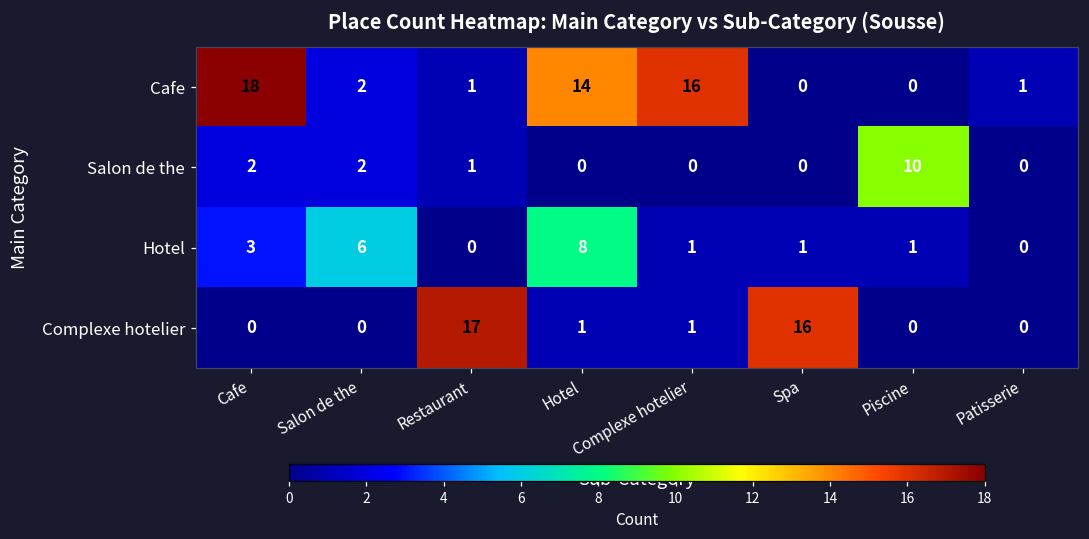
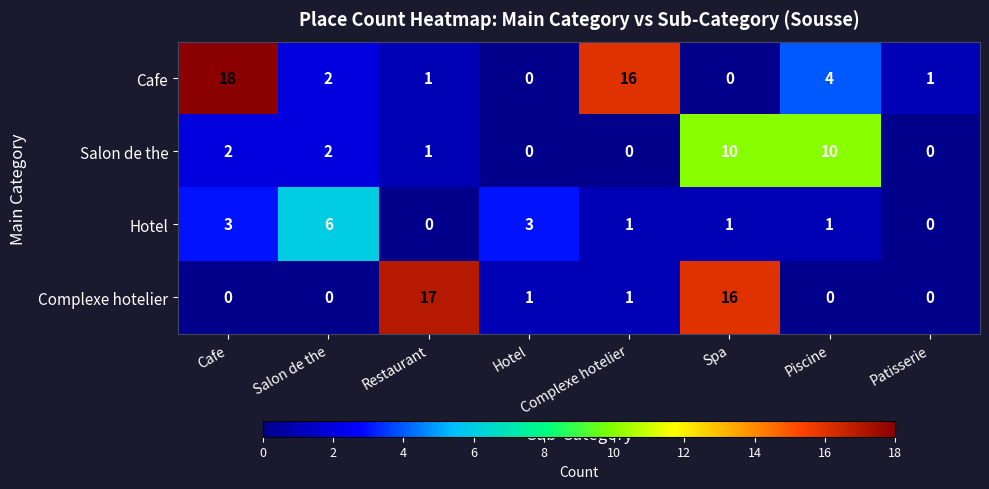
  {
    "Cafe": {
      "Cafe": 18,
      "Salon de the": 2,
      "Restaurant": 1,
-     "Hotel": 14,
+     "Hotel": 0,
      "Complexe hotelier": 16,
      "Spa": 0,
-     "Piscine": 0,
+     "Piscine": 4,
      "Patisserie": 1
    },
    "Salon de the": {
      "Cafe": 2,
      "Salon de the": 2,
      "Restaurant": 1,
      "Hotel": 0,
      "Complexe hotelier": 0,
-     "Spa": 0,
+     "Spa": 10,
      "Piscine": 10,
      "Patisserie": 0
    },
    "Hotel": {
      "Cafe": 3,
      "Salon de the": 6,
      "Restaurant": 0,
-     "Hotel": 8,
+     "Hotel": 3,
      "Complexe hotelier": 1,
      "Spa": 1,
      "Piscine": 1,
      "Patisserie": 0
    },
    "Complexe hotelier": {
      "Cafe": 0,
      "Salon de the": 0,
      "Restaurant": 17,
      "Hotel": 1,
      "Complexe hotelier": 1,
      "Spa": 16,
      "Piscine": 0,
      "Patisserie": 0
    }
  }
